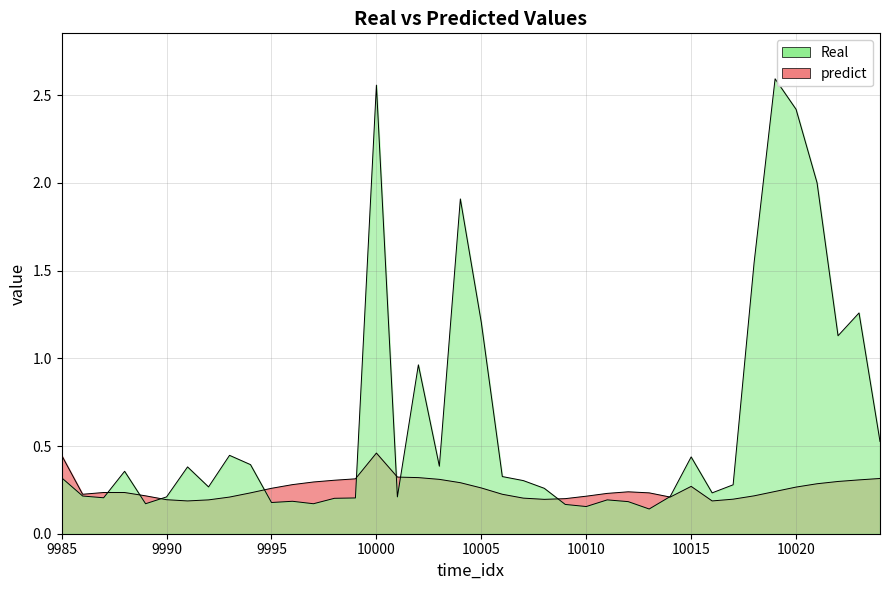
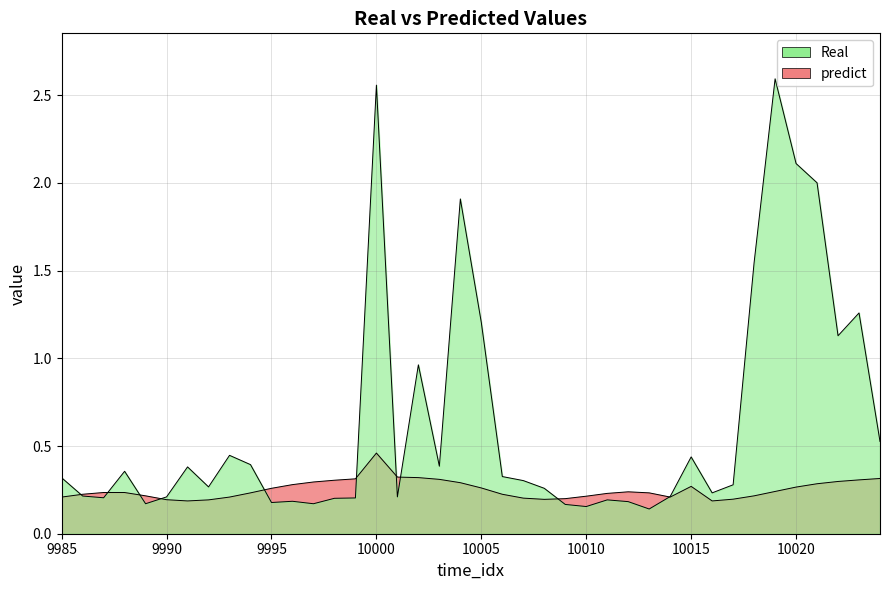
  {
    "predict": {
-     "9985": 0.45,
+     "9985": 0.21,
      "9990": 0.19,
      "9995": 0.26,
      "10000": 0.46,
      "10005": 0.26,
      "10010": 0.21,
      "10015": 0.27,
      "10020": 0.27
    },
    "Real": {
      "9985": 0.32,
      "9990": 0.21,
      "9995": 0.18,
      "10000": 2.56,
      "10005": 1.20,
      "10010": 0.16,
      "10015": 0.44,
-     "10020": 2.42
+     "10020": 2.11
    }
  }
